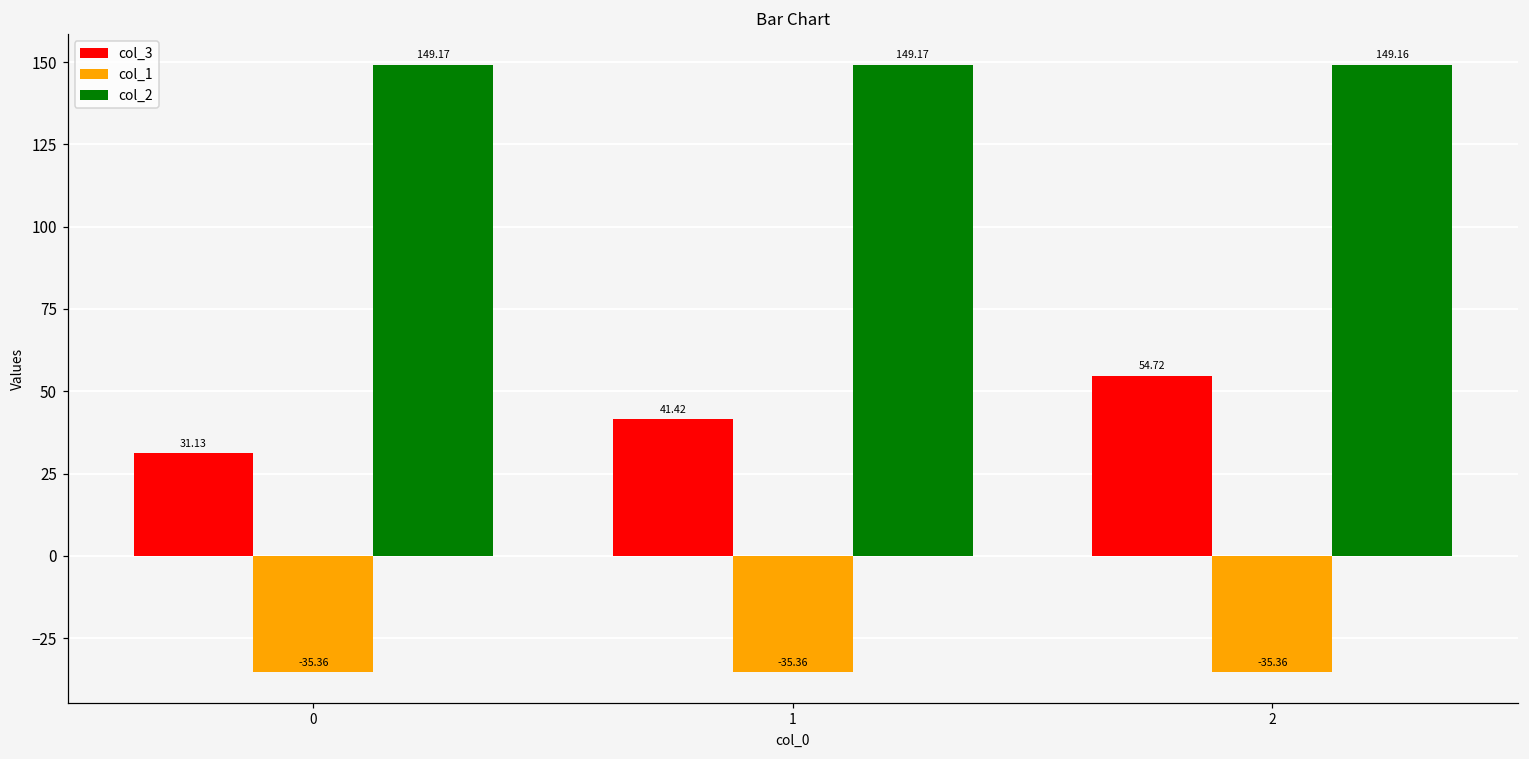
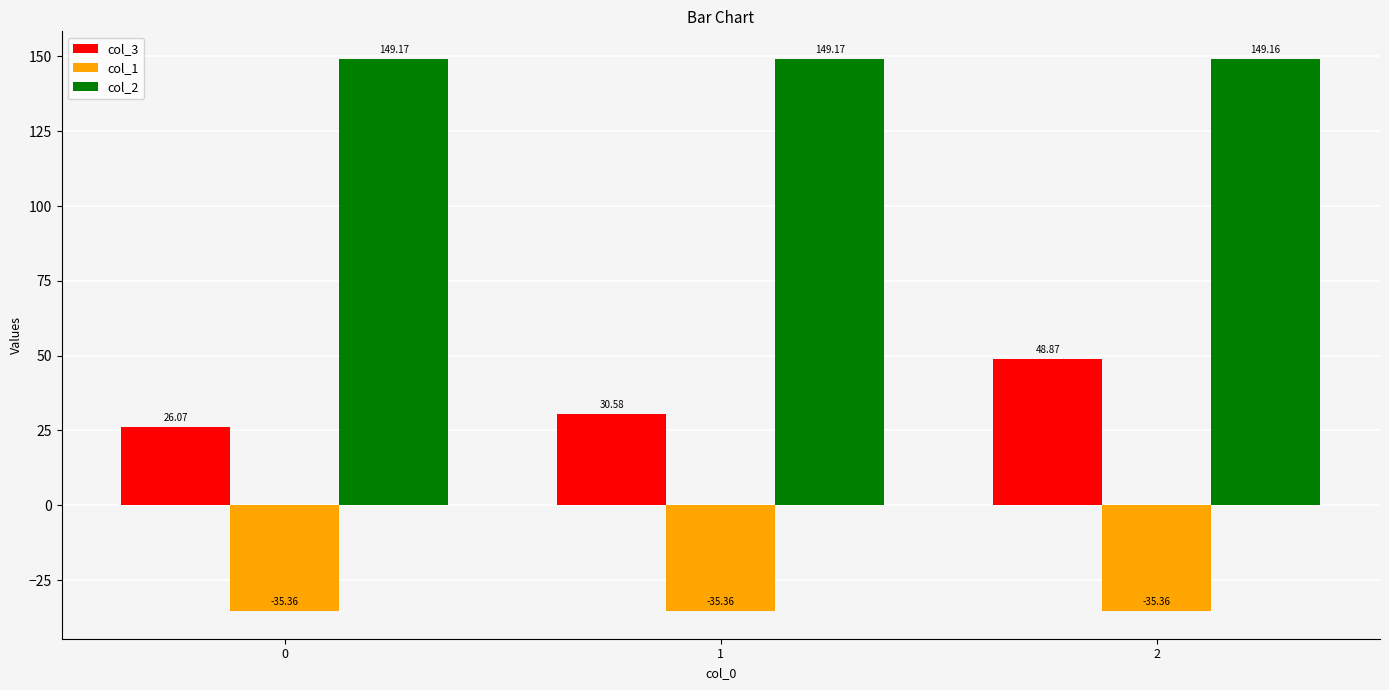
  {
    "col_3": {
-     "0": 31.13,
-     "1": 41.42,
-     "2": 54.72
+     "0": 26.07,
+     "1": 30.58,
+     "2": 48.87
    },
    "col_1": {
      "0": -35.36,
      "1": -35.36,
      "2": -35.36
    },
    "col_2": {
      "0": 149.17,
      "1": 149.17,
      "2": 149.16
    }
  }
